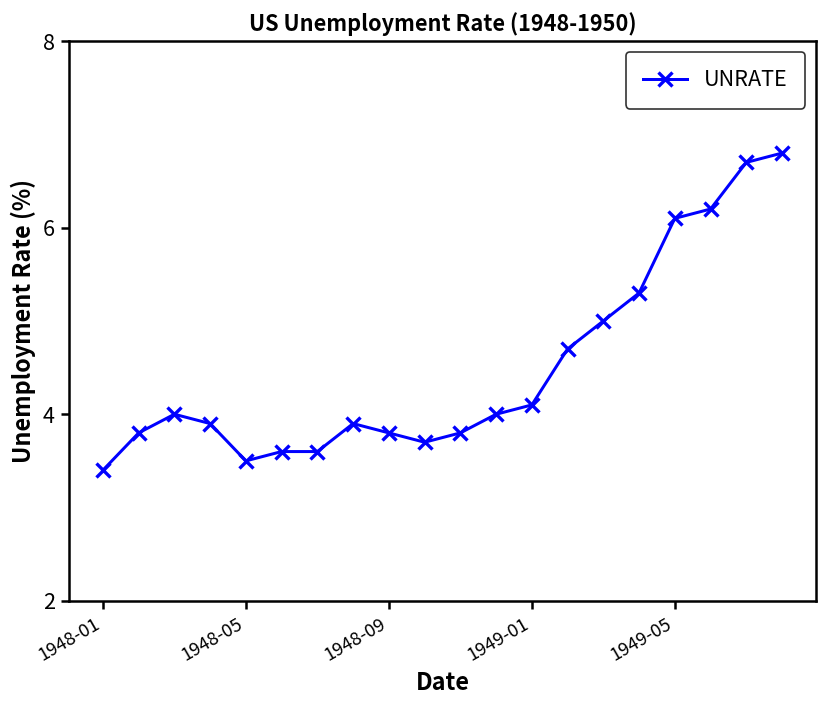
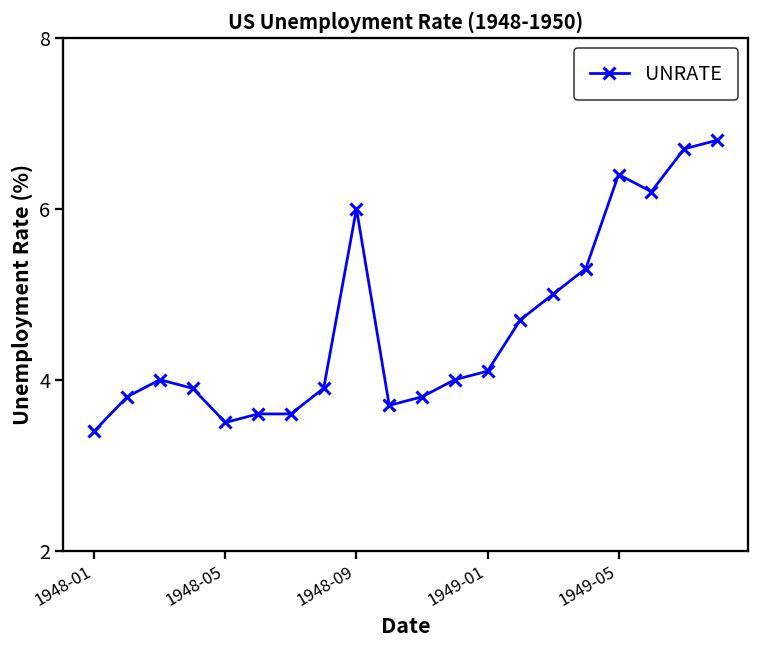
  {
    "1948-01": 3.4,
    "1948-05": 3.5,
-   "1948-09": 3.8,
+   "1948-09": 6.0,
    "1949-01": 4.1,
-   "1949-05": 6.1
+   "1949-05": 6.4
  }
